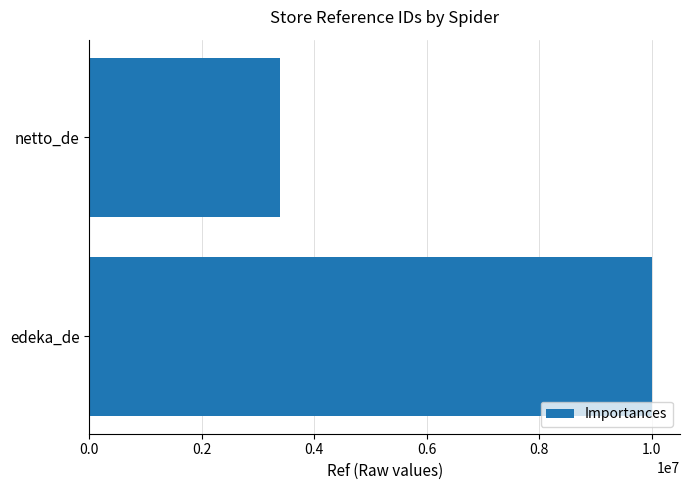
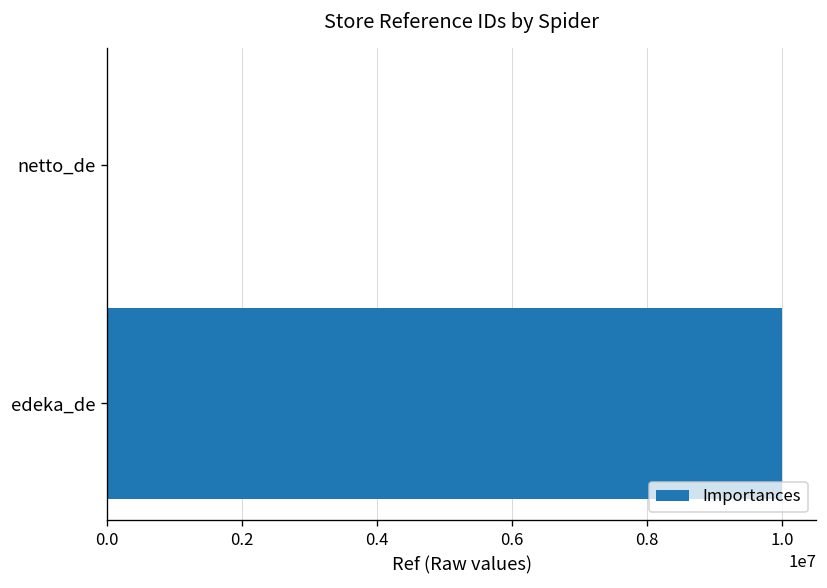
  {
-   "netto_de": 3400000,
+   "netto_de": 0,
    "edeka_de": 10000000
  }
